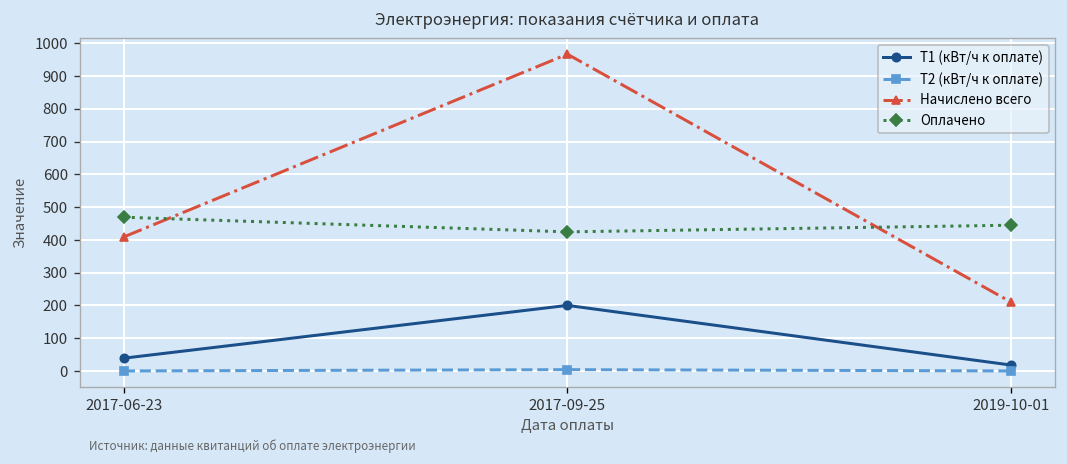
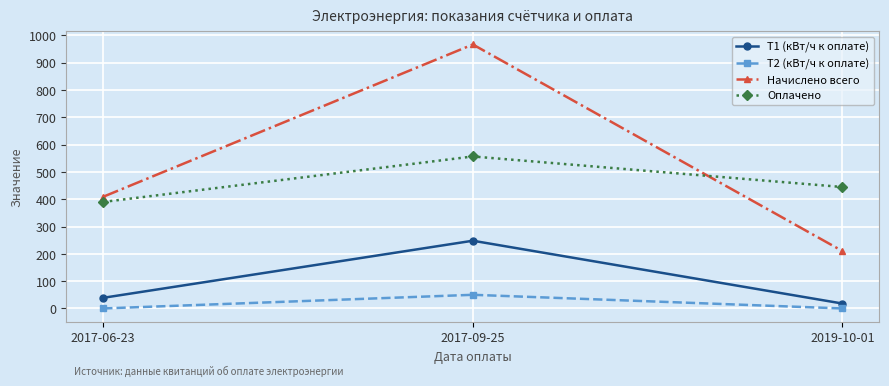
  {
    "Т1 (кВт/ч к оплате)": {
      "2017-06-23": 40,
-     "2017-09-25": 200,
+     "2017-09-25": 250,
      "2019-10-01": 20
    },
    "Т2 (кВт/ч к оплате)": {
      "2017-06-23": 0,
-     "2017-09-25": 0,
+     "2017-09-25": 50,
      "2019-10-01": 0
    },
    "Начислено всего": {
      "2017-06-23": 410,
      "2017-09-25": 970,
      "2019-10-01": 210
    },
    "Оплачено": {
-     "2017-06-23": 470,
-     "2017-09-25": 420,
+     "2017-06-23": 390,
+     "2017-09-25": 560,
      "2019-10-01": 440
    }
  }
